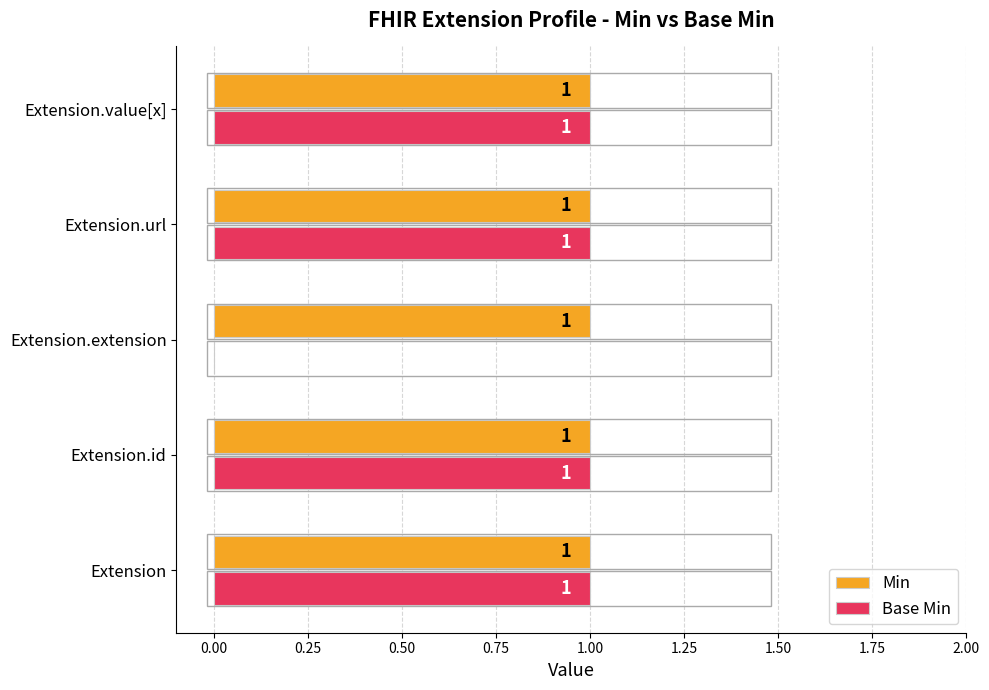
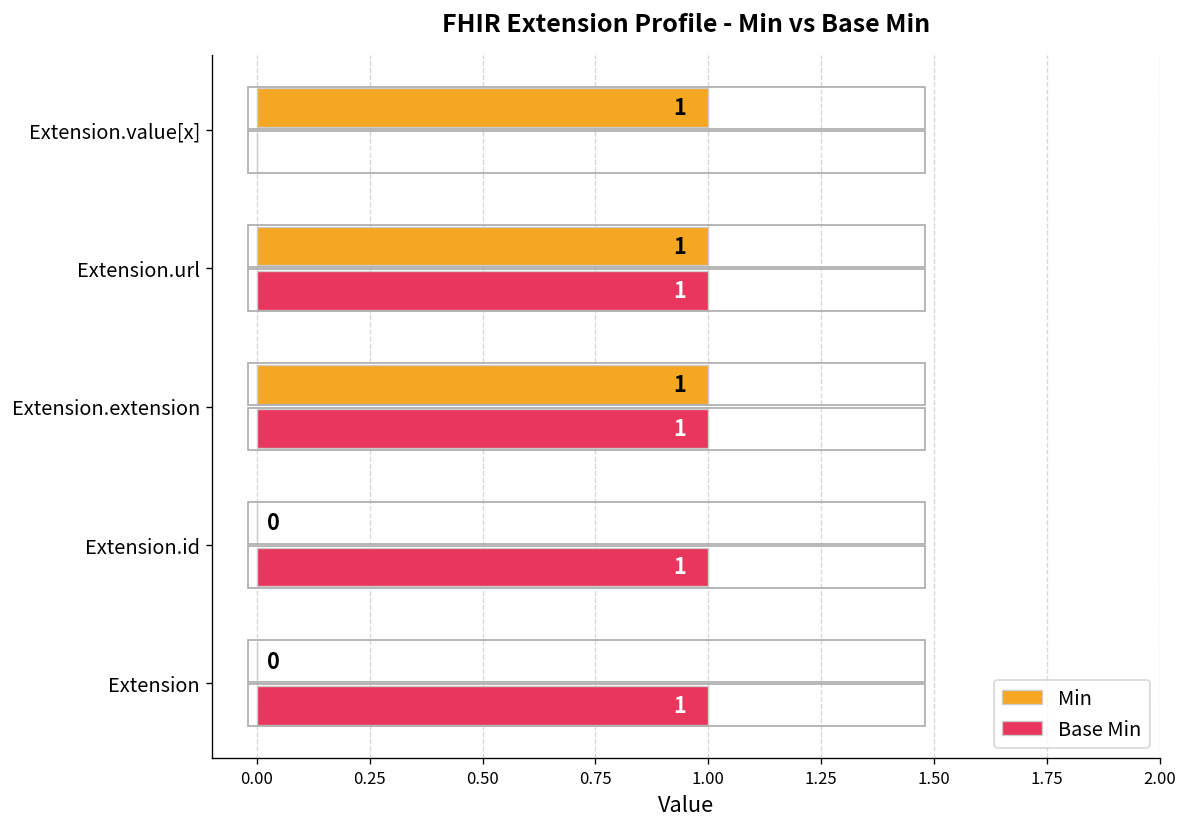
  {
    "Min": {
      "Extension.value[x]": 1,
      "Extension.url": 1,
      "Extension.extension": 1,
-     "Extension.id": 1,
-     "Extension": 1
+     "Extension.id": 0,
+     "Extension": 0
    },
    "Base Min": {
-     "Extension.value[x]": 1,
-     "Extension.extension": 0
+     "Extension.value[x]": 0,
+     "Extension.extension": 1
    }
  }
